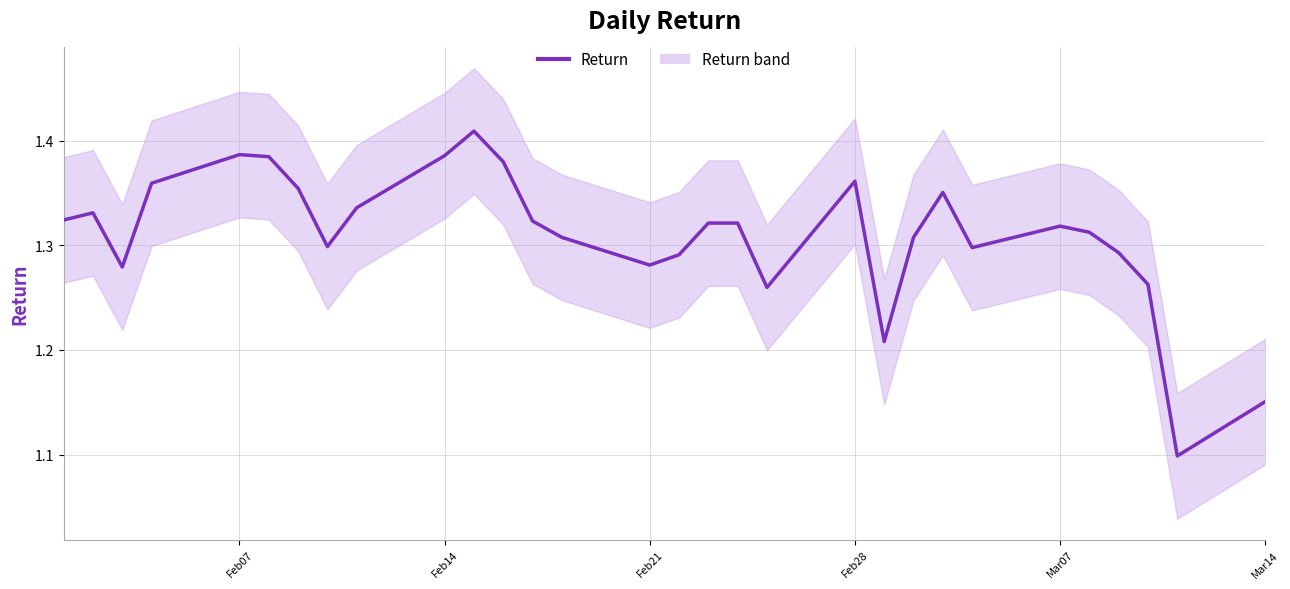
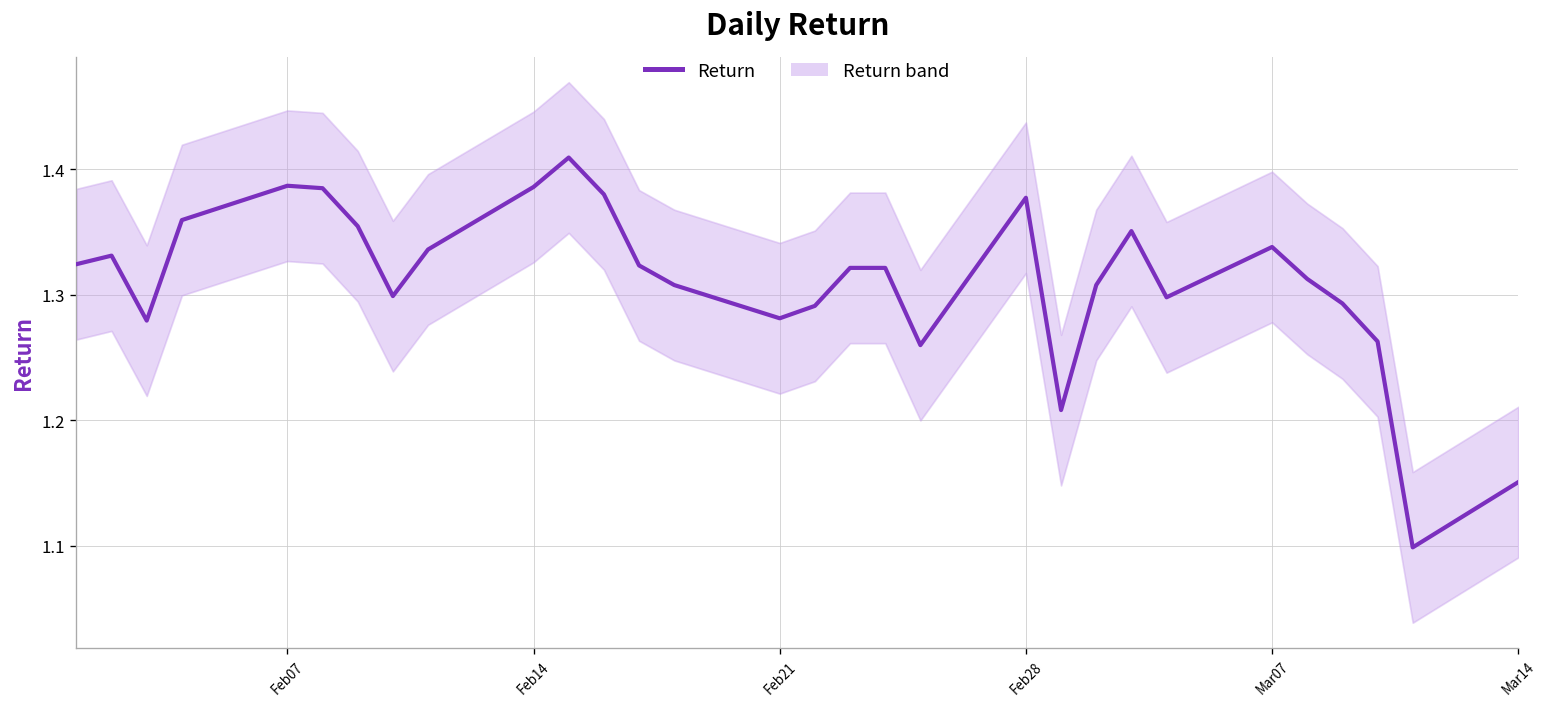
  {
    "Return": {
      "Feb07": 1.387,
      "Feb14": 1.386,
      "Feb21": 1.281,
-     "Feb28": 1.361,
-     "Mar07": 1.318,
+     "Feb28": 1.377,
+     "Mar07": 1.338,
      "Mar14": 1.151
    }
  }
